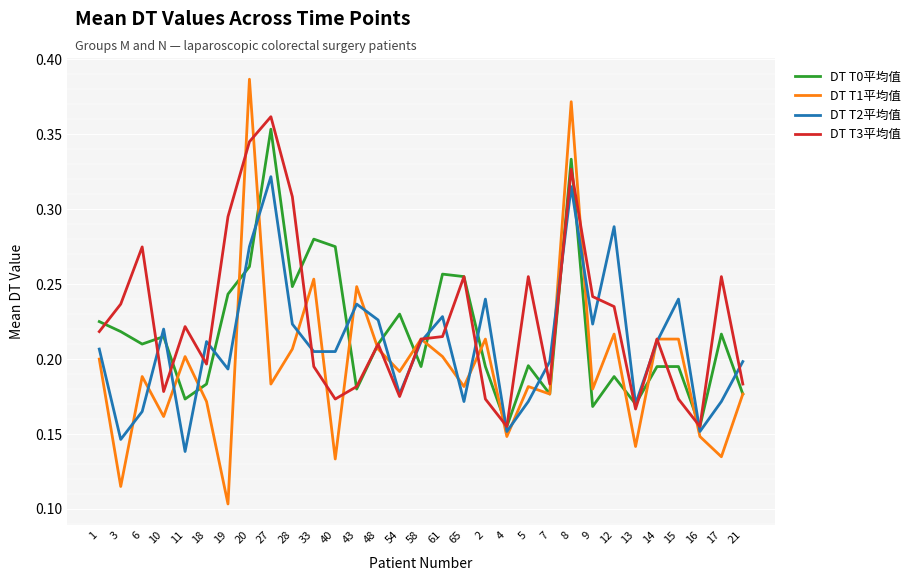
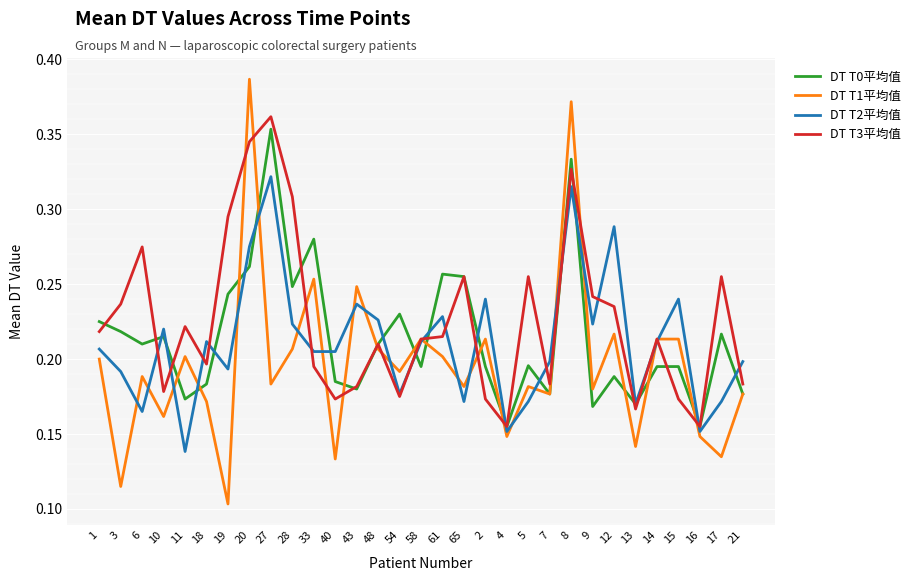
  {
    "DT T0平均值": {
      "1": 0.225,
      "3": 0.218,
      "6": 0.210,
      "10": 0.215,
      "11": 0.173,
      "18": 0.183,
      "19": 0.243,
      "20": 0.262,
      "27": 0.353,
      "28": 0.248,
      "33": 0.280,
-     "40": 0.275,
+     "40": 0.185,
      "43": 0.180,
      "54": 0.230,
      "58": 0.195,
      "61": 0.257,
      "2": 0.195,
      "5": 0.196,
      "8": 0.333,
      "9": 0.168,
      "12": 0.188,
      "14": 0.195,
      "15": 0.195,
      "17": 0.217
    },
    "DT T1平均值": {
      "1": 0.200,
      "3": 0.115,
      "6": 0.188,
      "10": 0.162,
      "11": 0.202,
      "18": 0.172,
      "19": 0.103,
      "20": 0.387,
      "27": 0.183,
      "28": 0.207,
      "33": 0.253,
      "40": 0.133,
      "43": 0.248,
      "48": 0.207,
      "54": 0.192,
      "61": 0.202,
      "65": 0.182,
      "2": 0.213,
      "4": 0.148,
      "5": 0.182,
      "8": 0.372,
      "9": 0.180,
      "12": 0.217,
      "13": 0.142,
      "15": 0.213,
      "16": 0.148,
      "17": 0.135
    },
    "DT T2平均值": {
      "1": 0.207,
-     "3": 0.146,
+     "3": 0.192,
      "6": 0.165,
      "10": 0.220,
      "11": 0.138,
      "18": 0.212,
      "19": 0.193,
      "20": 0.275,
      "27": 0.322,
      "28": 0.223,
      "33": 0.205,
      "40": 0.205,
      "43": 0.237,
      "48": 0.226,
      "61": 0.228,
      "65": 0.172,
      "2": 0.240,
      "4": 0.152,
      "5": 0.172,
      "7": 0.198,
      "8": 0.315,
      "9": 0.223,
      "12": 0.288,
      "15": 0.240,
      "16": 0.152,
      "17": 0.172,
      "21": 0.198
    },
    "DT T3平均值": {
      "1": 0.218,
      "3": 0.237,
      "6": 0.275,
      "10": 0.178,
      "11": 0.222,
      "18": 0.197,
      "19": 0.295,
      "20": 0.345,
      "27": 0.362,
      "28": 0.308,
      "33": 0.195,
      "40": 0.173,
      "43": 0.182,
      "61": 0.215,
      "2": 0.173,
      "5": 0.255,
      "7": 0.183,
      "8": 0.327,
      "9": 0.242,
      "12": 0.235,
      "13": 0.167,
      "15": 0.173,
      "17": 0.255,
      "21": 0.183
    }
  }
